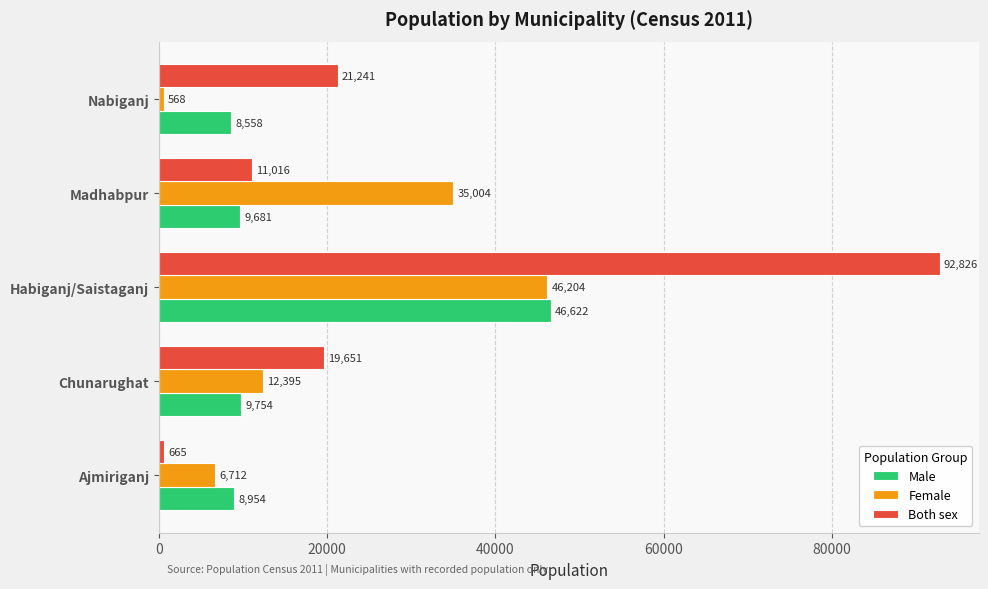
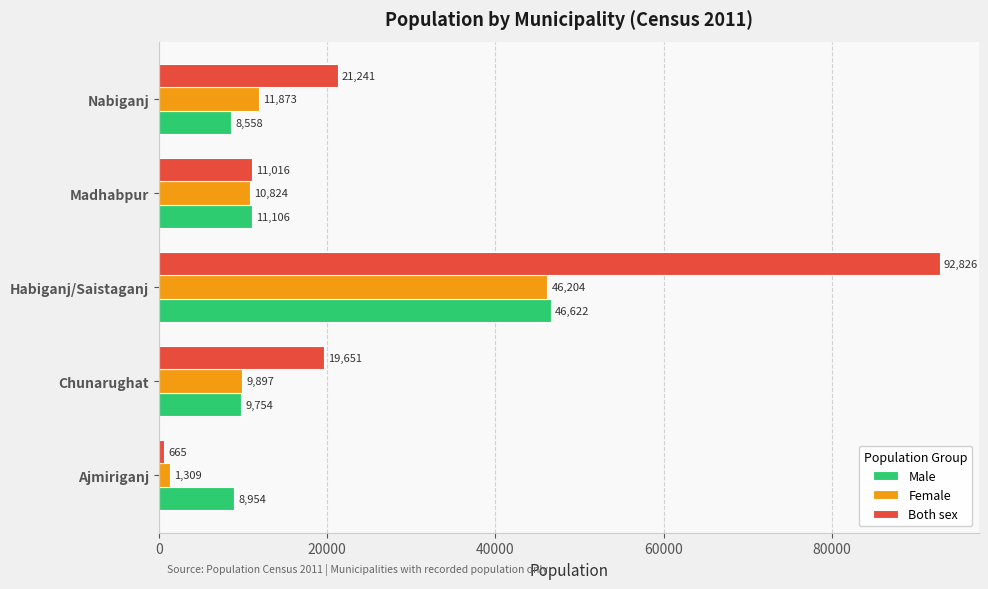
  {
    "Male": {
      "Nabiganj": "8,558",
-     "Madhabpur": "9,681",
+     "Madhabpur": "11,106",
      "Habiganj/Saistaganj": "46,622",
      "Chunarughat": "9,754",
      "Ajmiriganj": "8,954"
    },
    "Female": {
-     "Nabiganj": "568",
-     "Madhabpur": "35,004",
+     "Nabiganj": "11,873",
+     "Madhabpur": "10,824",
      "Habiganj/Saistaganj": "46,204",
-     "Chunarughat": "12,395",
-     "Ajmiriganj": "6,712"
+     "Chunarughat": "9,897",
+     "Ajmiriganj": "1,309"
    },
    "Both sex": {
      "Nabiganj": "21,241",
      "Madhabpur": "11,016",
      "Habiganj/Saistaganj": "92,826",
      "Chunarughat": "19,651",
      "Ajmiriganj": "665"
    }
  }
